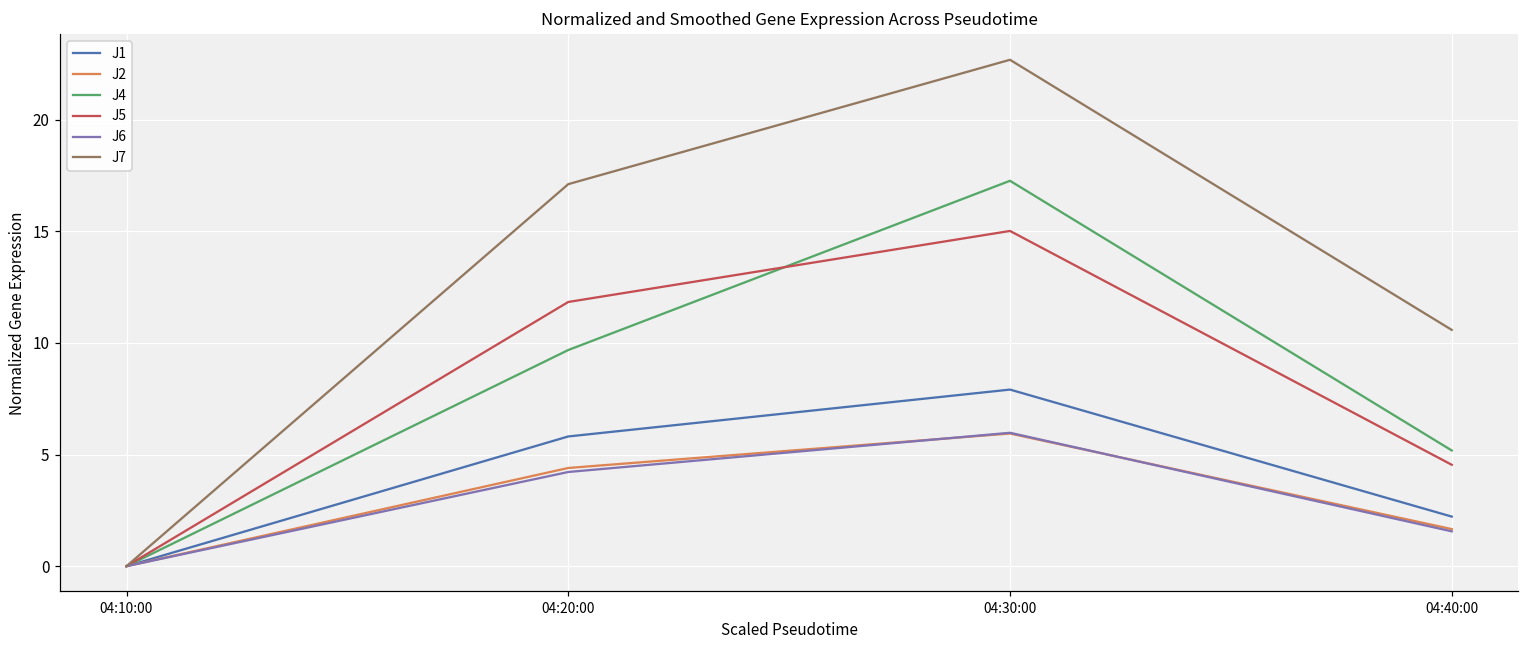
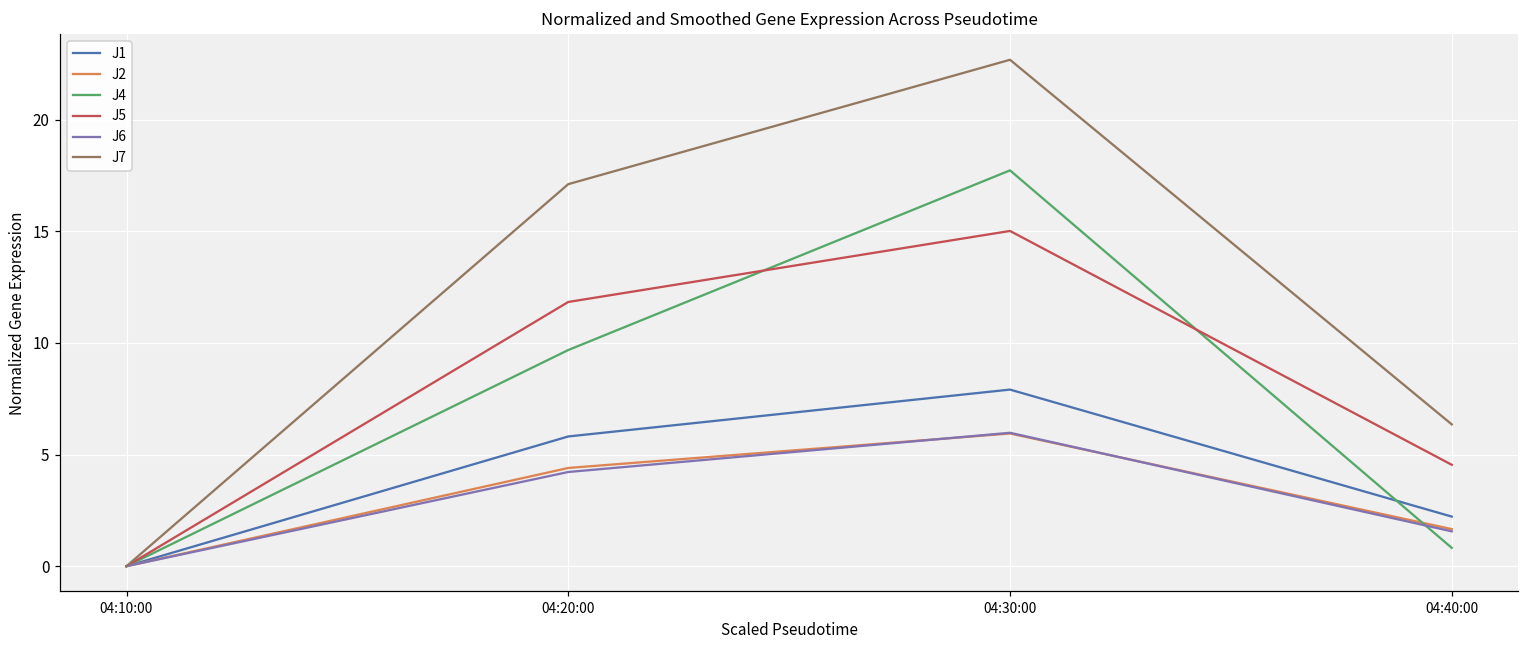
  {
    "J4": {
      "04:20:00": 9.7,
-     "04:30:00": 17.3,
-     "04:40:00": 5.2
+     "04:30:00": 17.7,
+     "04:40:00": 0.8
    },
    "J7": {
      "04:20:00": 17.1,
      "04:30:00": 22.7,
-     "04:40:00": 10.6
+     "04:40:00": 6.4
    }
  }
